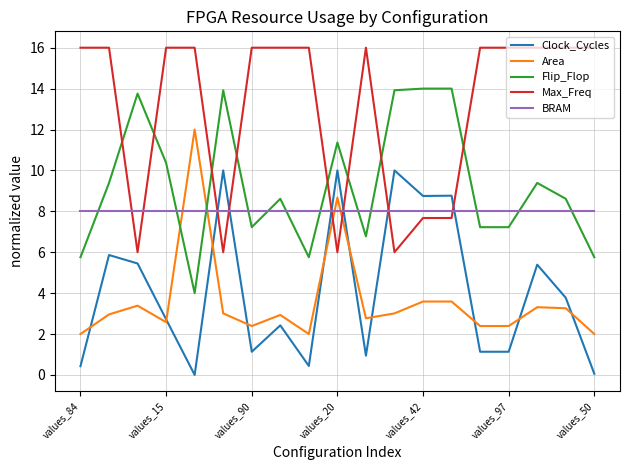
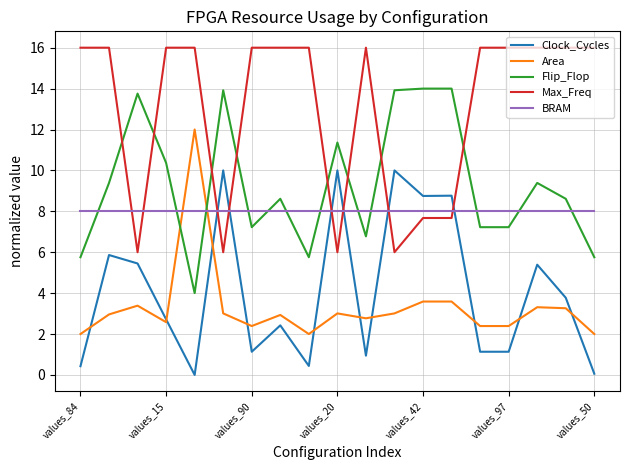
  {
    "Clock_Cycles": {
      "values_84": 0.4,
      "values_15": 2.7,
      "values_90": 1.1,
      "values_20": 10.0,
      "values_42": 8.8,
      "values_97": 1.1,
      "values_50": 0.1
    },
    "Area": {
      "values_84": 2.0,
      "values_15": 2.6,
      "values_90": 2.4,
-     "values_20": 8.7,
+     "values_20": 3.0,
      "values_42": 3.6,
      "values_97": 2.4,
      "values_50": 2.0
    },
    "Flip_Flop": {
      "values_84": 5.8,
      "values_15": 10.4,
      "values_90": 7.2,
      "values_20": 11.4,
      "values_42": 14.0,
      "values_97": 7.2,
      "values_50": 5.8
    },
    "Max_Freq": {
      "values_84": 16.0,
      "values_15": 16.0,
      "values_90": 16.0,
      "values_20": 6.0,
      "values_42": 7.7
    },
    "BRAM": {
      "values_84": 8.0,
      "values_15": 8.0,
      "values_90": 8.0,
      "values_20": 8.0,
      "values_42": 8.0,
      "values_97": 8.0,
      "values_50": 8.0
    }
  }
